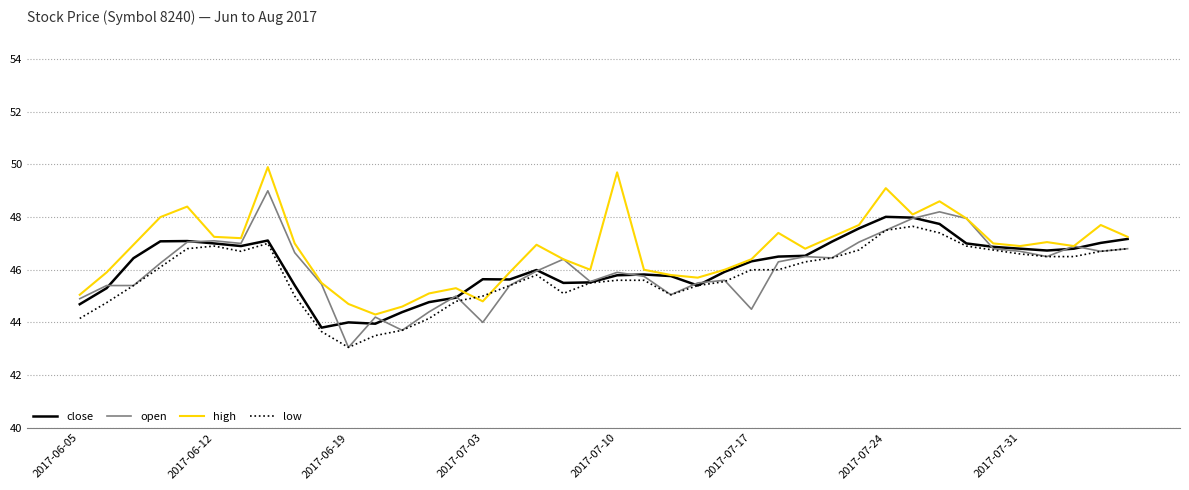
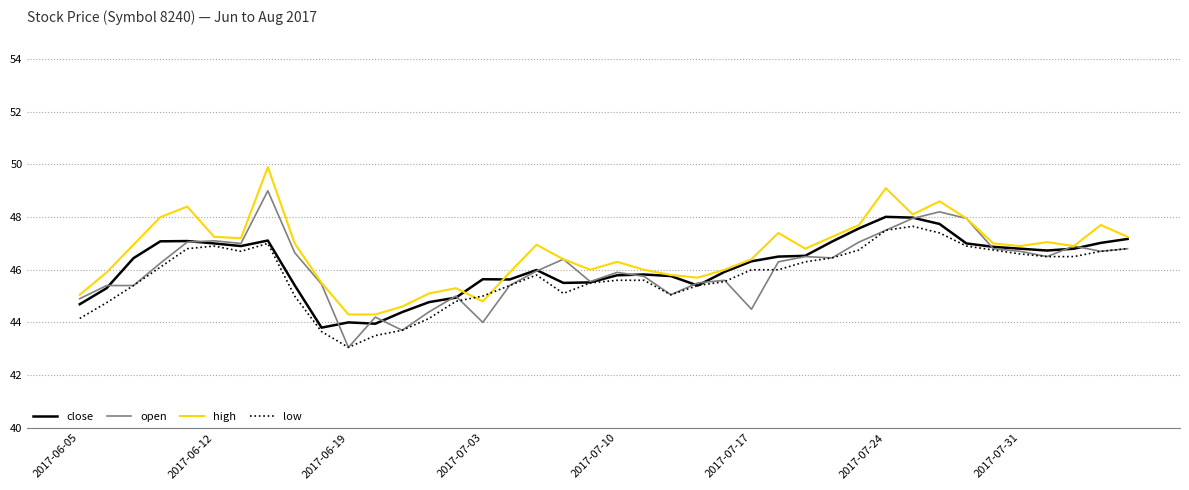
  {
    "open": {
      "2017-06-05": 44.9,
      "2017-06-12": 47.1,
      "2017-07-03": 44.0,
      "2017-07-10": 45.9,
      "2017-07-17": 44.5,
      "2017-07-31": 46.7
    },
    "high": {
      "2017-06-05": 45.1,
      "2017-06-12": 47.3,
-     "2017-06-19": 44.7,
+     "2017-06-19": 44.3,
      "2017-07-03": 44.8,
-     "2017-07-10": 49.7,
+     "2017-07-10": 46.3,
      "2017-07-24": 49.1,
      "2017-07-31": 46.9
    }
  }
